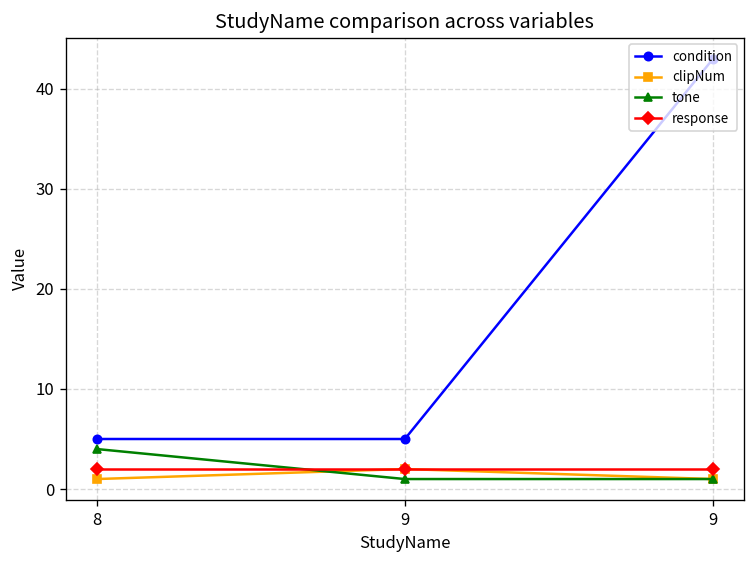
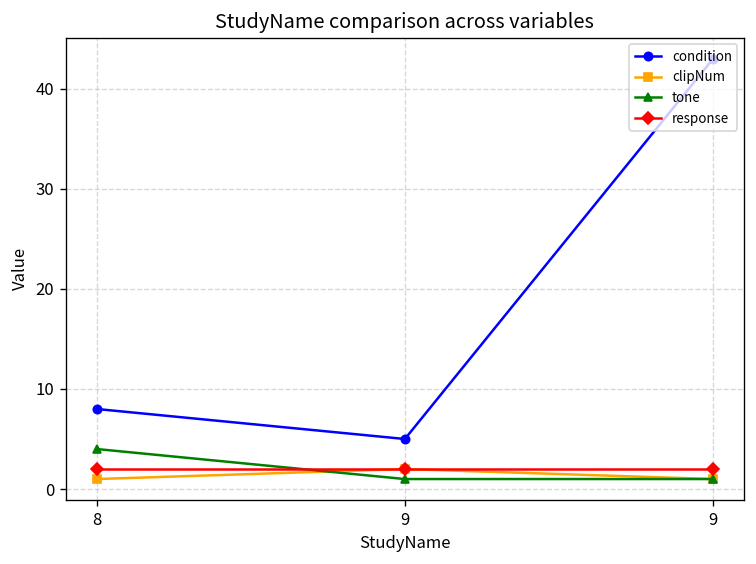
  {
    "condition": {
-     "8": 5
+     "8": 8
    },
    "clipNum": {
      "8": 1
    },
    "tone": {
      "8": 4
    },
    "response": {
      "8": 2
    }
  }
